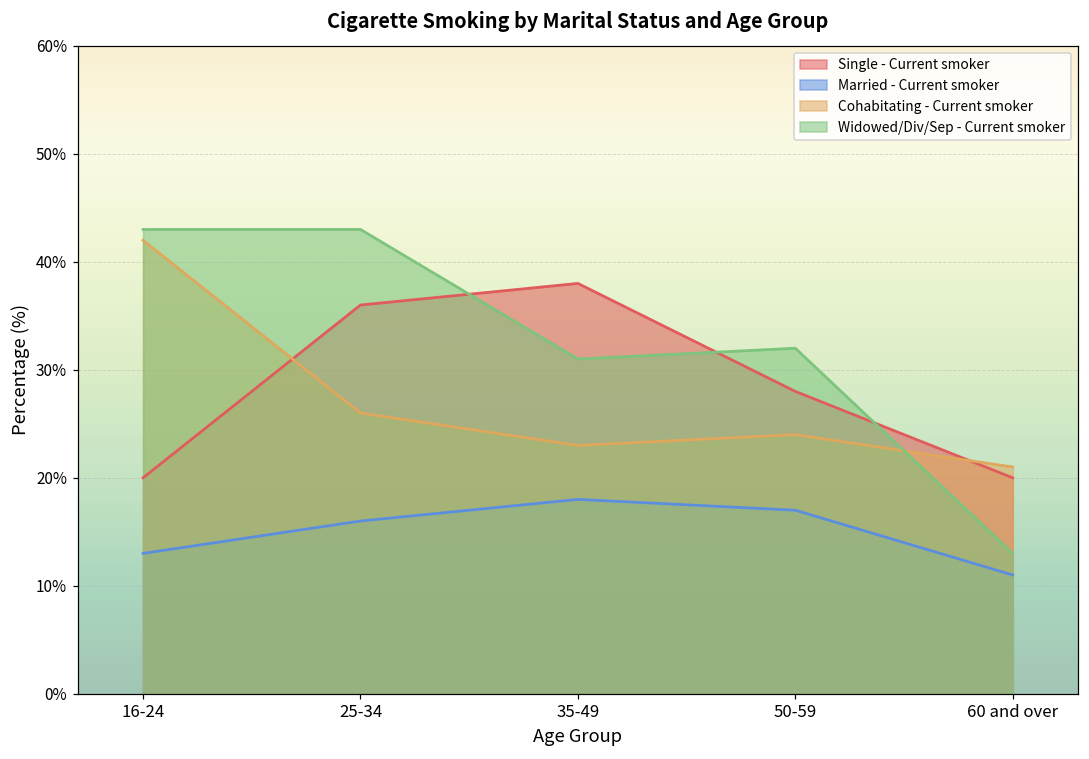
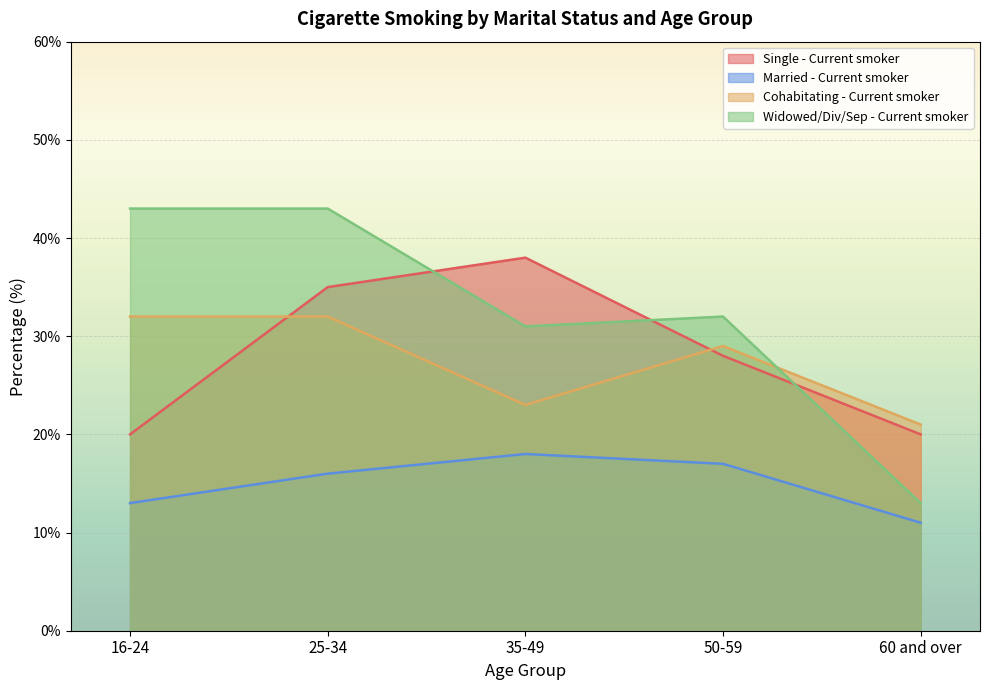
  {
    "Single - Current smoker": {
      "16-24": "20%",
-     "25-34": "36%",
+     "25-34": "35%",
      "35-49": "38%",
      "50-59": "28%",
      "60 and over": "20%"
    },
    "Married - Current smoker": {
      "16-24": "13%",
      "25-34": "16%",
      "35-49": "18%",
      "50-59": "17%",
      "60 and over": "11%"
    },
    "Cohabitating - Current smoker": {
-     "16-24": "42%",
-     "25-34": "26%",
+     "16-24": "32%",
+     "25-34": "32%",
      "35-49": "23%",
-     "50-59": "24%",
+     "50-59": "29%",
      "60 and over": "21%"
    },
    "Widowed/Div/Sep - Current smoker": {
      "16-24": "43%",
      "25-34": "43%",
      "35-49": "31%",
      "50-59": "32%",
      "60 and over": "13%"
    }
  }
